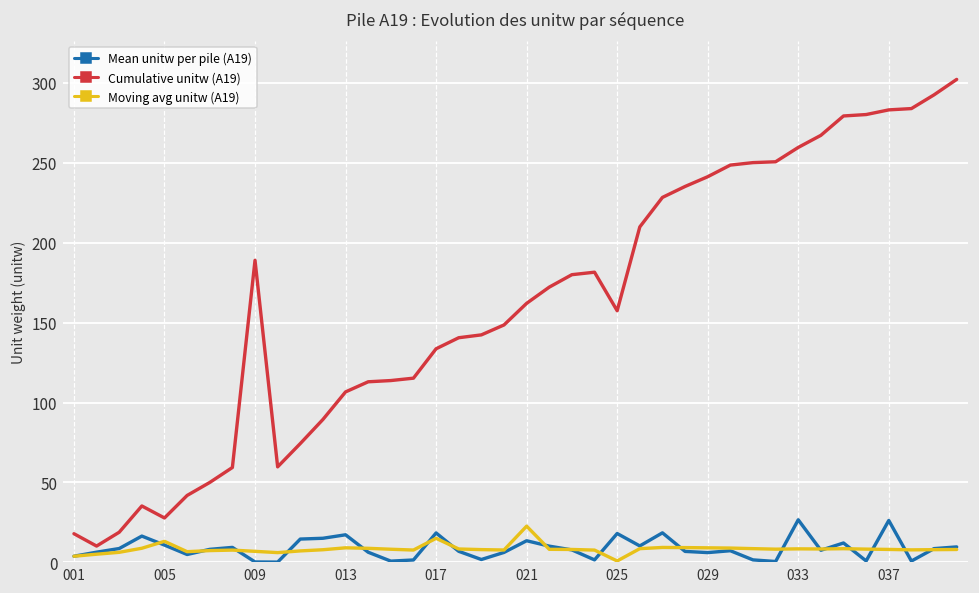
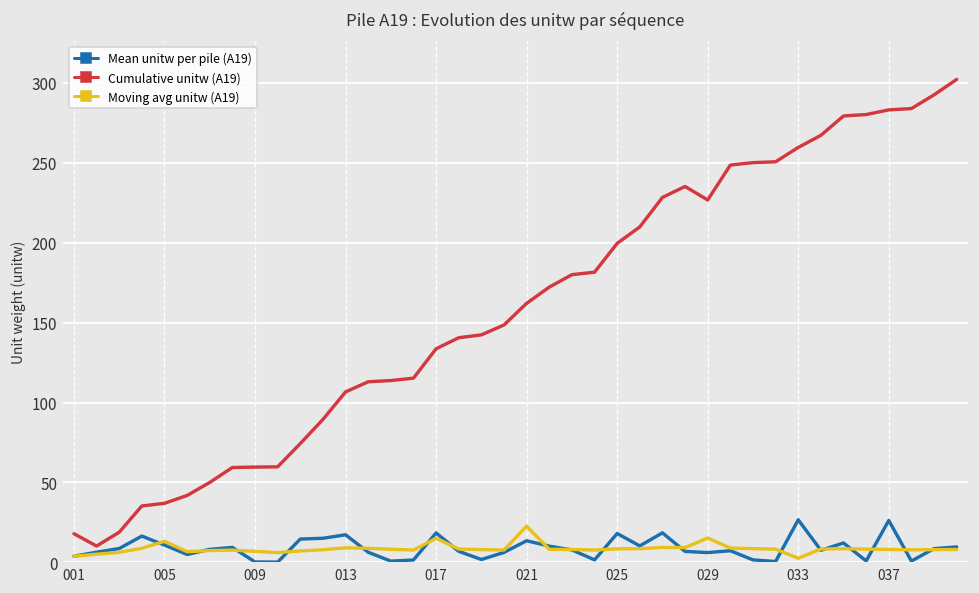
  {
    "Mean unitw per pile (A19)": {
      "005": 11,
      "009": 0,
      "013": 17,
      "017": 18,
      "021": 14,
      "025": 18,
      "029": 6,
      "033": 27,
      "037": 26
    },
    "Cumulative unitw (A19)": {
      "001": 18,
-     "005": 28,
-     "009": 189,
+     "005": 37,
+     "009": 60,
      "013": 107,
      "017": 134,
      "021": 162,
-     "025": 157,
-     "029": 241,
+     "025": 200,
+     "029": 227,
      "033": 260,
      "037": 283
    },
    "Moving avg unitw (A19)": {
      "005": 13,
      "009": 7,
      "013": 9,
      "017": 15,
      "021": 23,
-     "025": 1,
-     "029": 9,
-     "033": 8,
+     "025": 8,
+     "029": 15,
+     "033": 3,
      "037": 8
    }
  }
